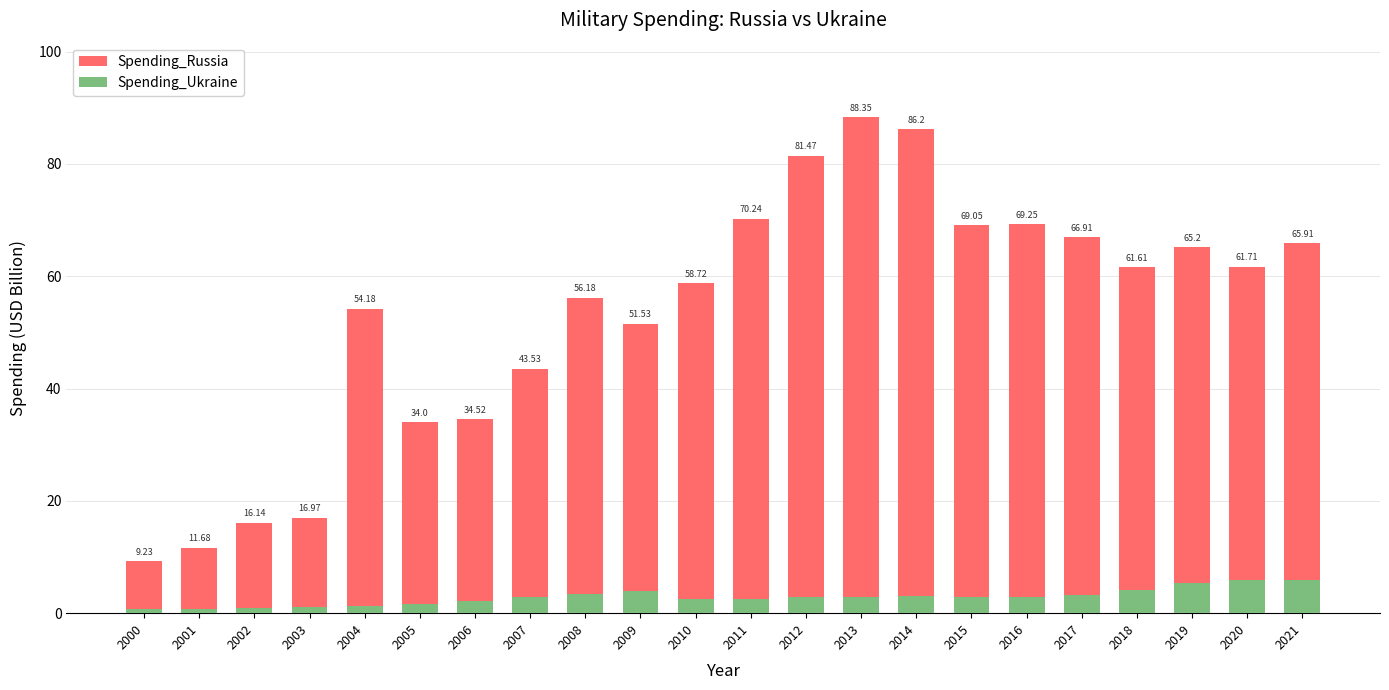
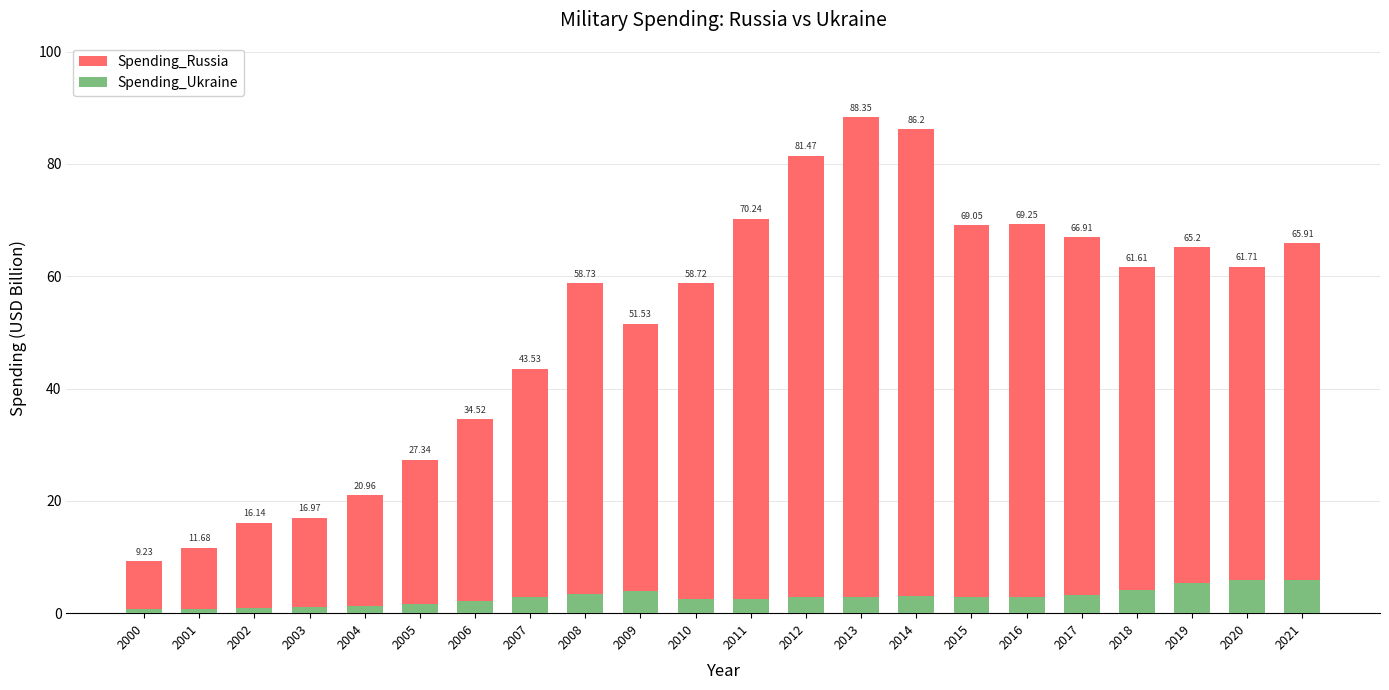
  {
    "Spending_Russia": {
      "2000": 9.23,
      "2001": 11.68,
      "2002": 16.14,
      "2003": 16.97,
-     "2004": 54.18,
-     "2005": 34.0,
+     "2004": 20.96,
+     "2005": 27.34,
      "2006": 34.52,
      "2007": 43.53,
-     "2008": 56.18,
+     "2008": 58.73,
      "2009": 51.53,
      "2010": 58.72,
      "2011": 70.24,
      "2012": 81.47,
      "2013": 88.35,
      "2014": 86.2,
      "2015": 69.05,
      "2016": 69.25,
      "2017": 66.91,
      "2018": 61.61,
      "2019": 65.2,
      "2020": 61.71,
      "2021": 65.91
    }
  }
